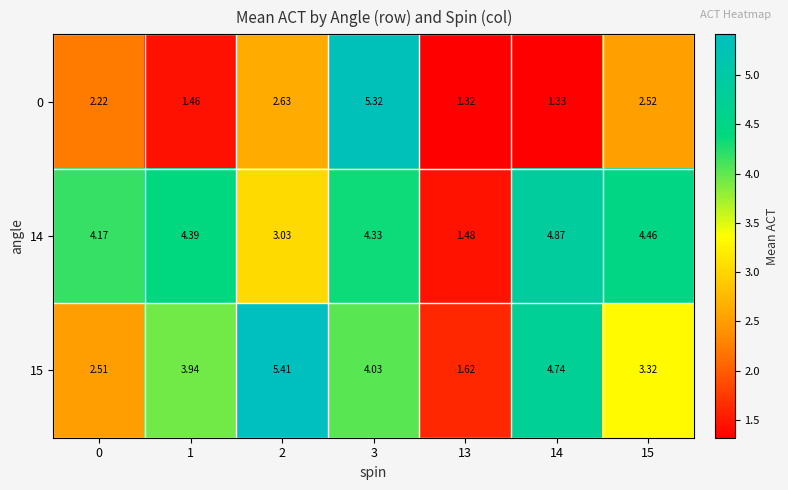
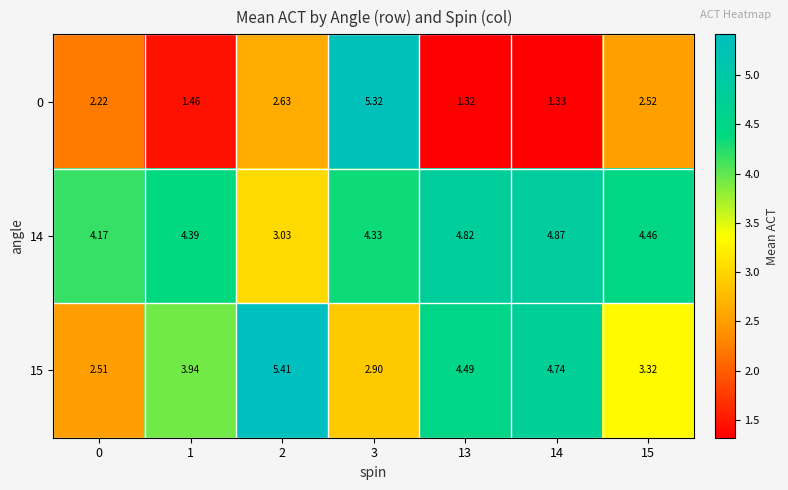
  {
    "0": {
      "0": 2.22,
      "1": 1.46,
      "2": 2.63,
      "3": 5.32,
      "13": 1.32,
      "14": 1.33,
      "15": 2.52
    },
    "14": {
      "0": 4.17,
      "1": 4.39,
      "2": 3.03,
      "3": 4.33,
-     "13": 1.48,
+     "13": 4.82,
      "14": 4.87,
      "15": 4.46
    },
    "15": {
      "0": 2.51,
      "1": 3.94,
      "2": 5.41,
-     "3": 4.03,
-     "13": 1.62,
+     "3": 2.90,
+     "13": 4.49,
      "14": 4.74,
      "15": 3.32
    }
  }
